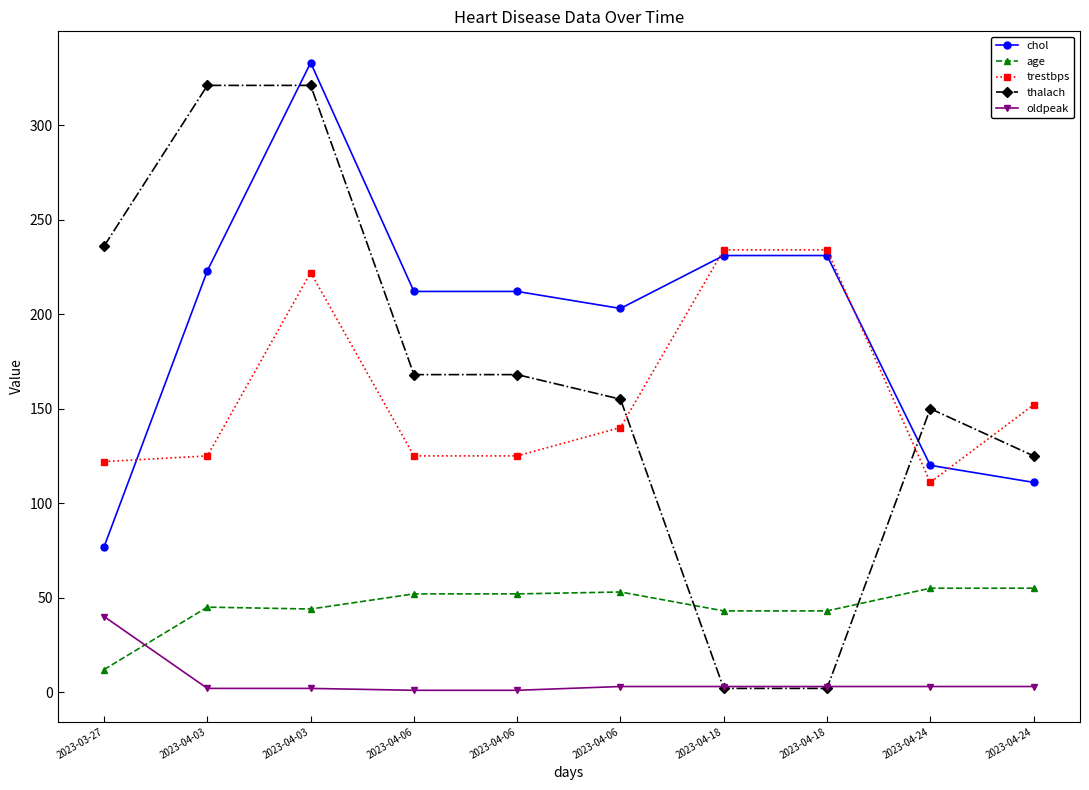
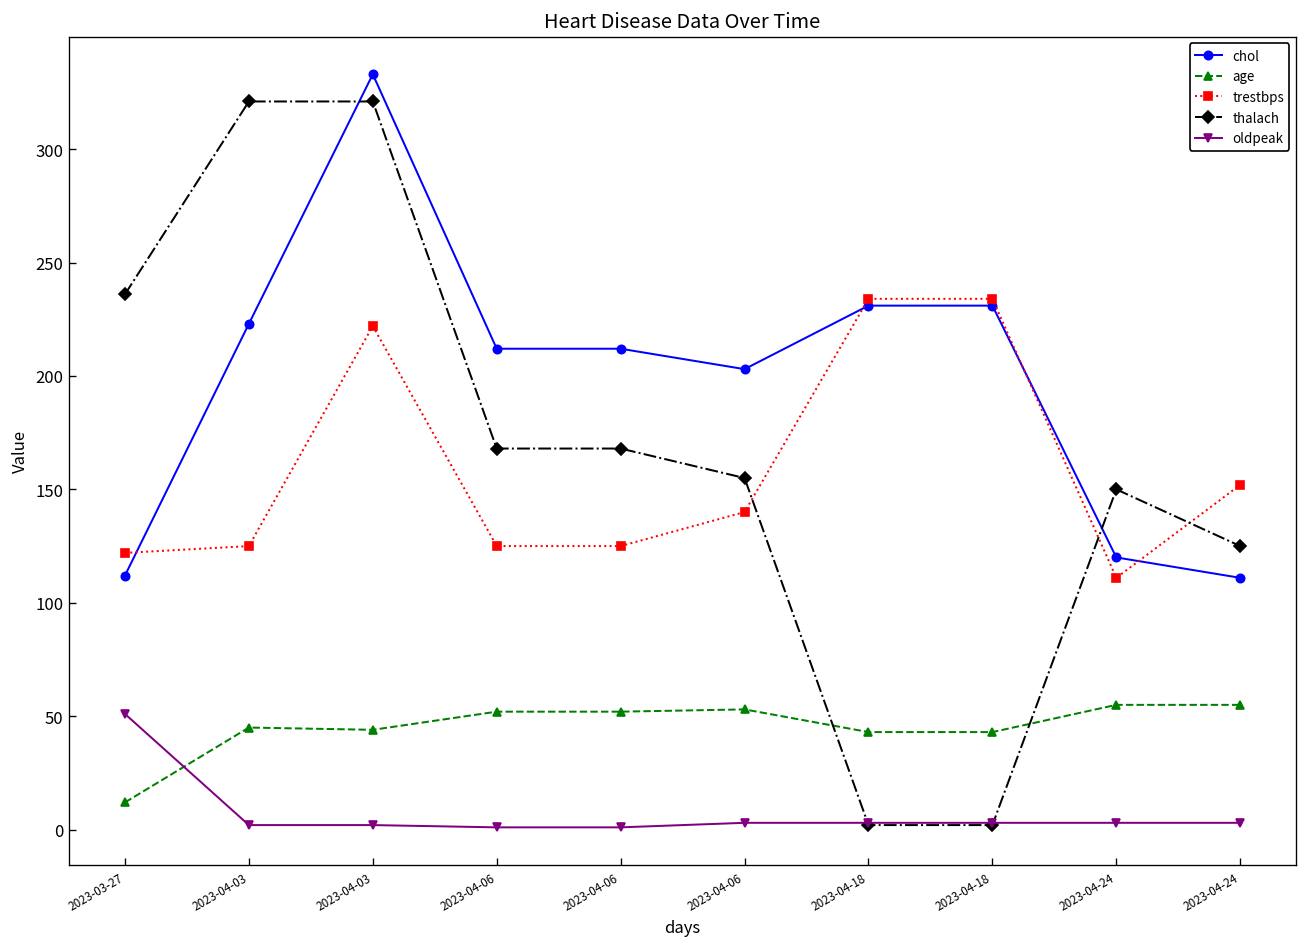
  {
    "chol": {
-     "2023-03-27": 77
+     "2023-03-27": 112
    },
    "age": {
      "2023-03-27": 12
    },
    "trestbps": {
      "2023-03-27": 122
    },
    "thalach": {
      "2023-03-27": 236
    },
    "oldpeak": {
-     "2023-03-27": 40
+     "2023-03-27": 51
    }
  }
